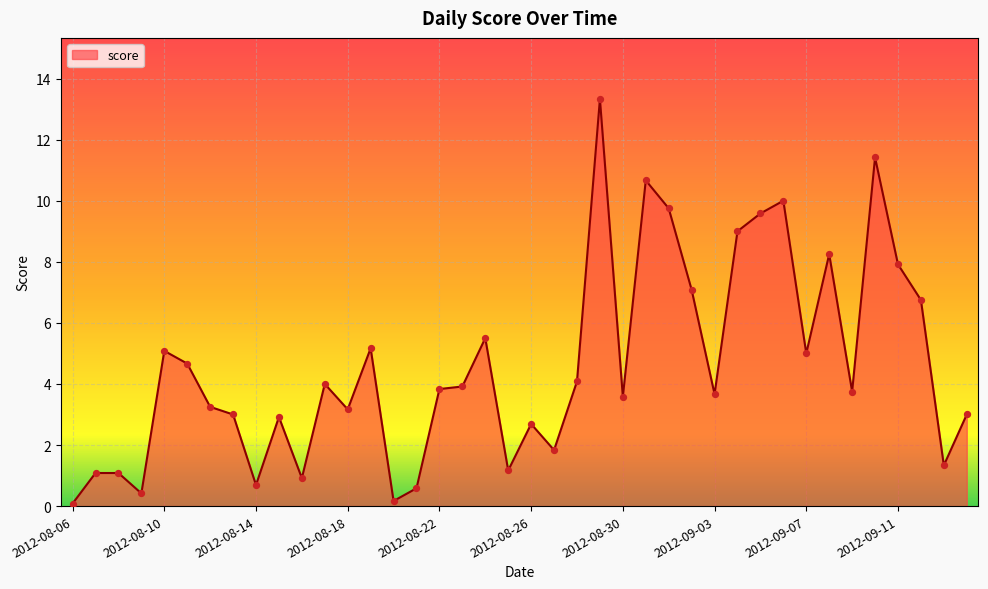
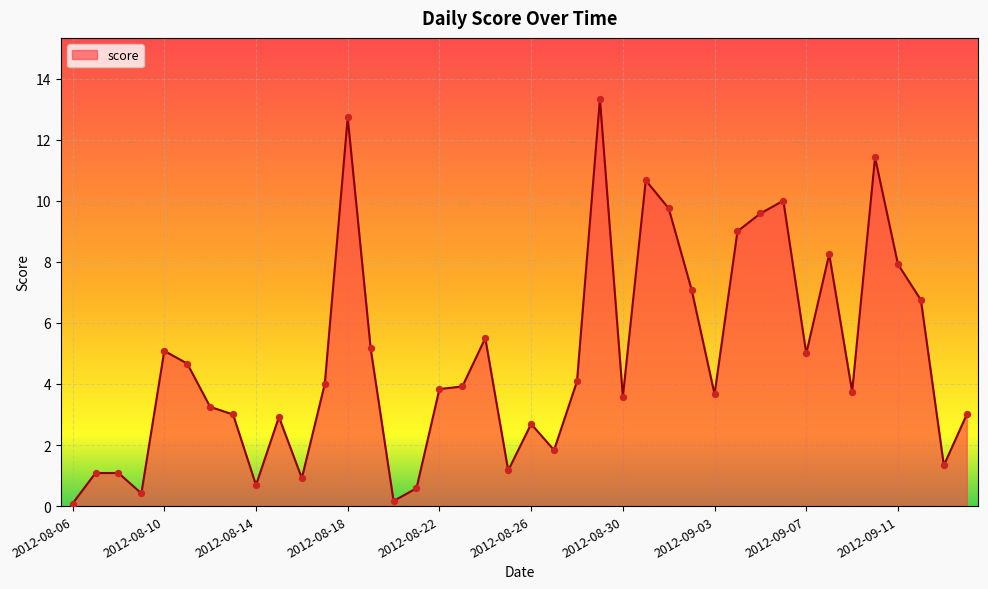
  {
    "2012-08-06": 0.1,
    "2012-08-10": 5.1,
    "2012-08-14": 0.7,
-   "2012-08-18": 3.2,
+   "2012-08-18": 12.7,
    "2012-08-22": 3.8,
    "2012-08-26": 2.7,
    "2012-08-30": 3.6,
    "2012-09-03": 3.7,
    "2012-09-07": 5.0,
    "2012-09-11": 7.9
  }
